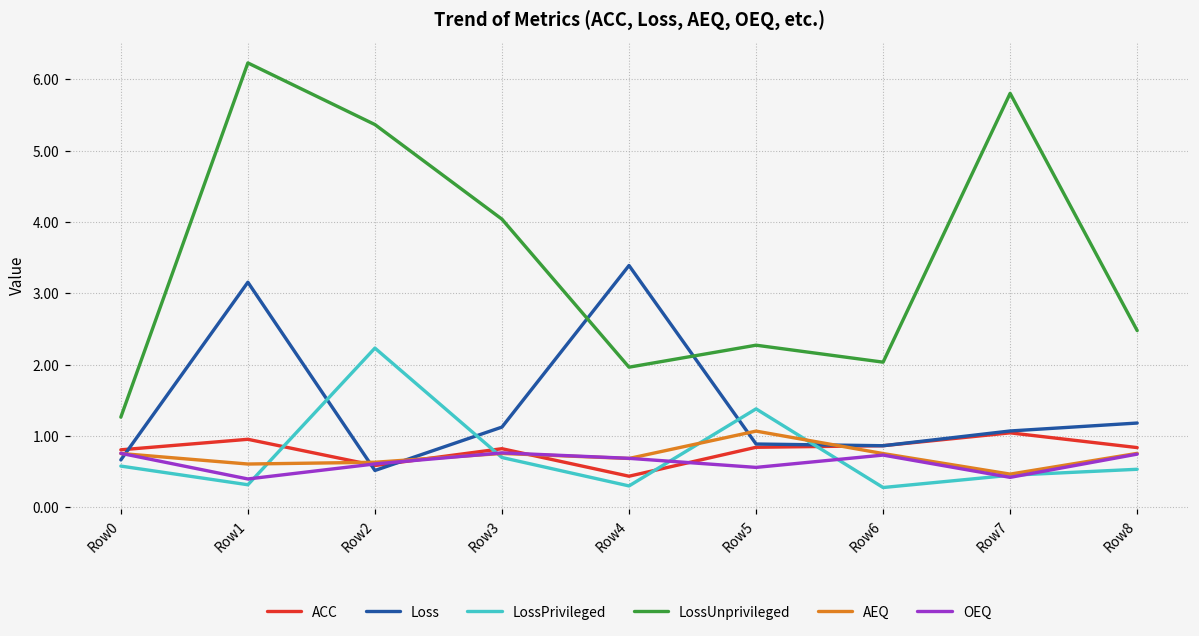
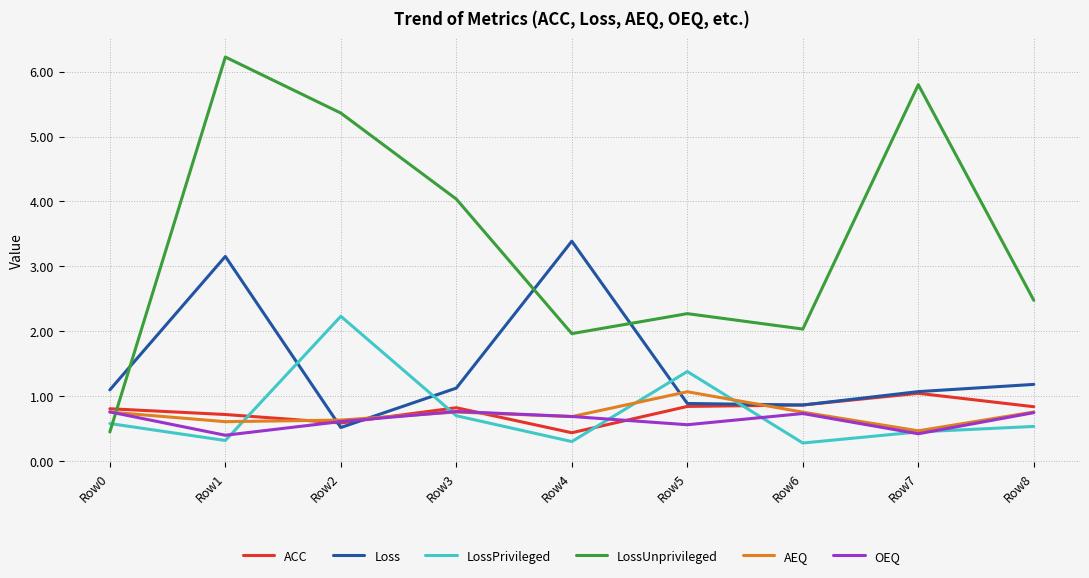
  {
    "ACC": {
      "Row0": 0.8,
-     "Row1": 1.0,
+     "Row1": 0.7,
      "Row3": 0.8,
      "Row4": 0.4,
      "Row5": 0.8,
      "Row8": 0.8
    },
    "Loss": {
-     "Row0": 0.7,
+     "Row0": 1.1,
      "Row1": 3.2,
      "Row2": 0.5,
      "Row3": 1.1,
      "Row4": 3.4,
      "Row5": 0.9,
      "Row8": 1.2
    },
    "LossPrivileged": {
      "Row0": 0.6,
      "Row1": 0.3,
      "Row2": 2.2,
      "Row3": 0.7,
      "Row4": 0.3,
      "Row5": 1.4,
      "Row6": 0.3,
      "Row8": 0.5
    },
    "LossUnprivileged": {
-     "Row0": 1.3,
+     "Row0": 0.4,
      "Row1": 6.2,
      "Row2": 5.4,
      "Row3": 4.0,
      "Row4": 2.0,
      "Row5": 2.3,
      "Row6": 2.0,
      "Row7": 5.8,
      "Row8": 2.5
    },
    "AEQ": {
      "Row1": 0.6,
      "Row5": 1.1
    },
    "OEQ": {
      "Row1": 0.4,
      "Row5": 0.6
    }
  }
